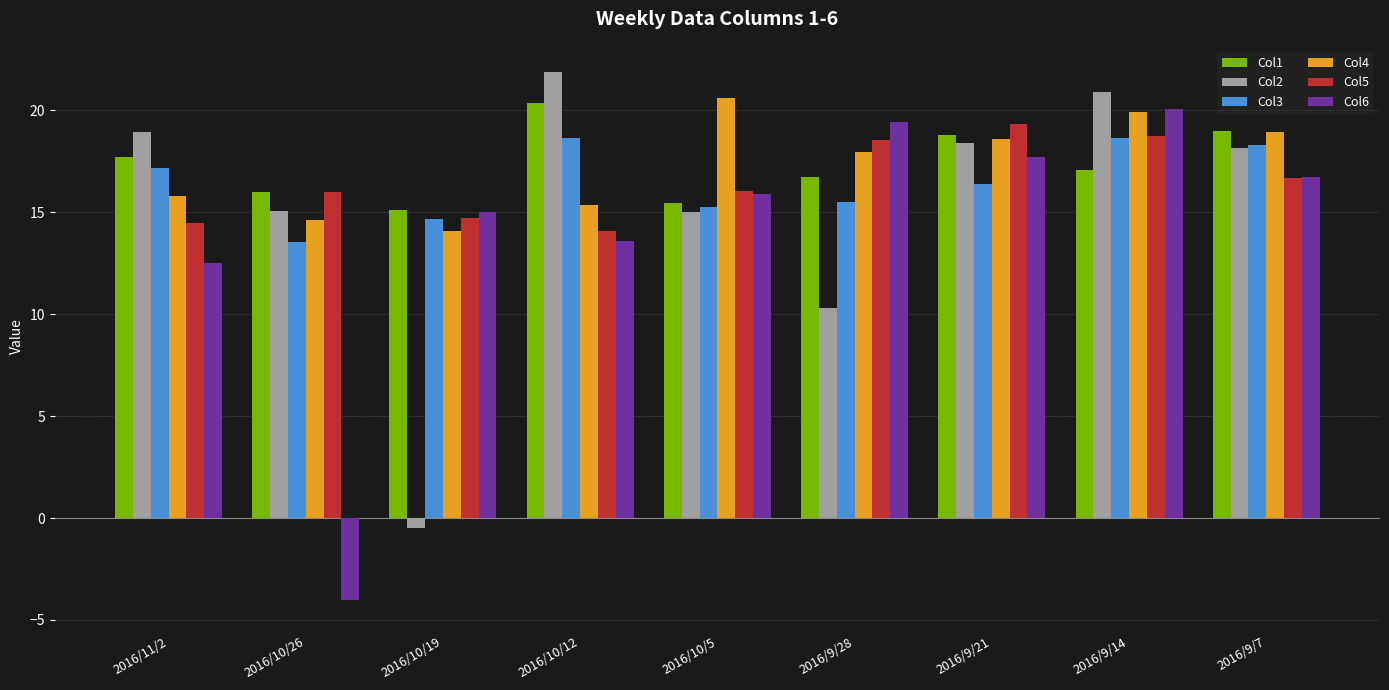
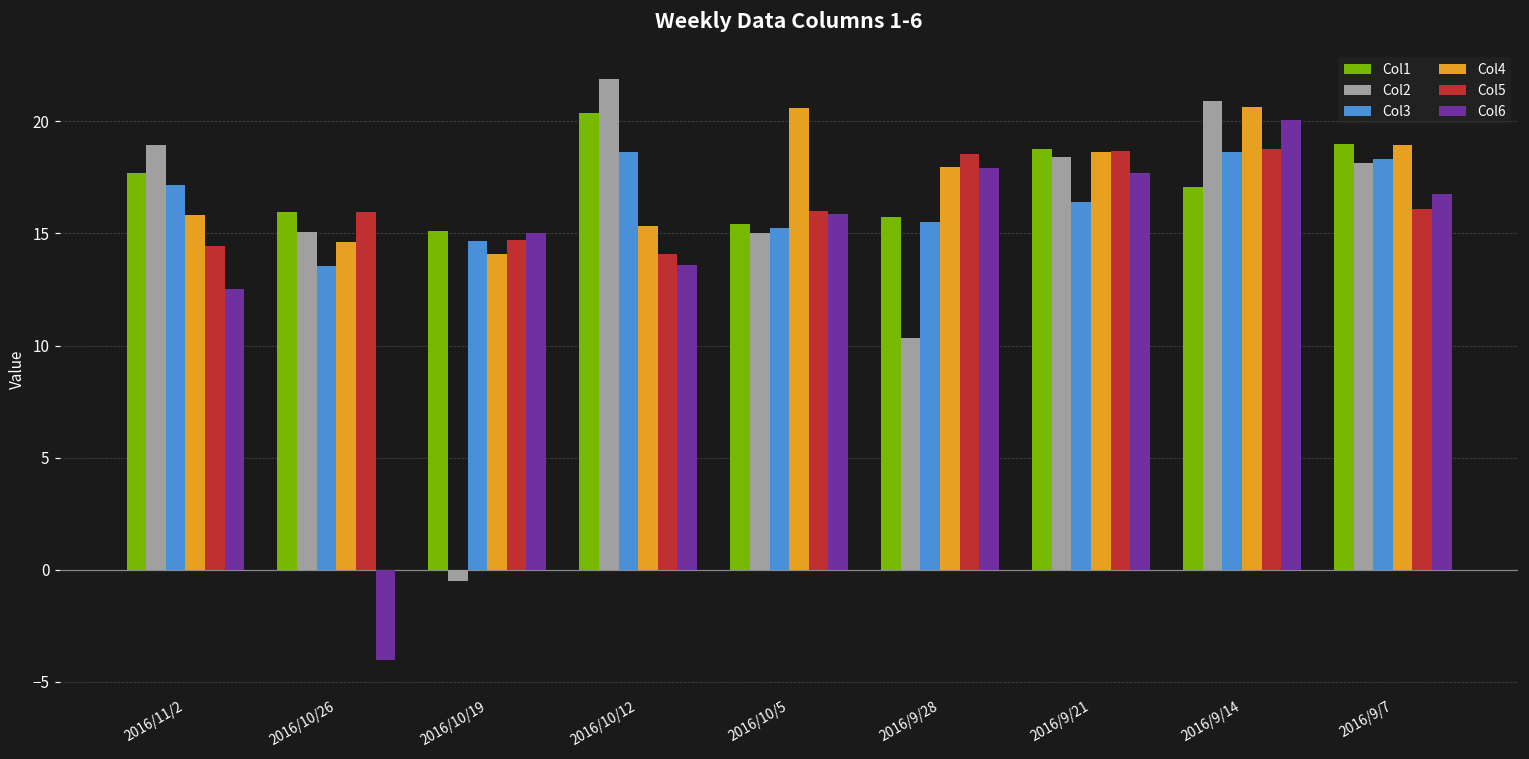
  {
    "Col1": {
      "2016/11/2": 17.7,
      "2016/10/26": 16.0,
      "2016/10/19": 15.1,
      "2016/10/12": 20.3,
      "2016/10/5": 15.4,
-     "2016/9/28": 16.7,
+     "2016/9/28": 15.7,
      "2016/9/21": 18.8,
      "2016/9/14": 17.1,
      "2016/9/7": 19.0
    },
    "Col2": {
      "2016/11/2": 18.9,
      "2016/10/26": 15.1,
      "2016/10/19": -0.5,
      "2016/10/12": 21.9,
      "2016/10/5": 15.0,
      "2016/9/28": 10.3,
      "2016/9/21": 18.4,
      "2016/9/14": 20.9,
      "2016/9/7": 18.1
    },
    "Col3": {
      "2016/11/2": 17.2,
      "2016/10/26": 13.5,
      "2016/10/19": 14.7,
      "2016/10/12": 18.6,
      "2016/10/5": 15.3,
      "2016/9/28": 15.5,
      "2016/9/21": 16.4,
      "2016/9/14": 18.6,
      "2016/9/7": 18.3
    },
    "Col4": {
      "2016/11/2": 15.8,
      "2016/10/26": 14.6,
      "2016/10/19": 14.1,
      "2016/10/12": 15.3,
      "2016/10/5": 20.6,
      "2016/9/28": 18.0,
      "2016/9/21": 18.6,
-     "2016/9/14": 19.9,
+     "2016/9/14": 20.6,
      "2016/9/7": 18.9
    },
    "Col5": {
      "2016/11/2": 14.5,
      "2016/10/26": 16.0,
      "2016/10/19": 14.7,
      "2016/10/12": 14.1,
      "2016/10/5": 16.0,
      "2016/9/28": 18.5,
-     "2016/9/21": 19.3,
+     "2016/9/21": 18.7,
      "2016/9/14": 18.7,
-     "2016/9/7": 16.7
+     "2016/9/7": 16.1
    },
    "Col6": {
      "2016/11/2": 12.5,
      "2016/10/26": -4.0,
      "2016/10/19": 15.0,
      "2016/10/12": 13.6,
      "2016/10/5": 15.9,
-     "2016/9/28": 19.4,
+     "2016/9/28": 17.9,
      "2016/9/21": 17.7,
      "2016/9/14": 20.1,
      "2016/9/7": 16.7
    }
  }
